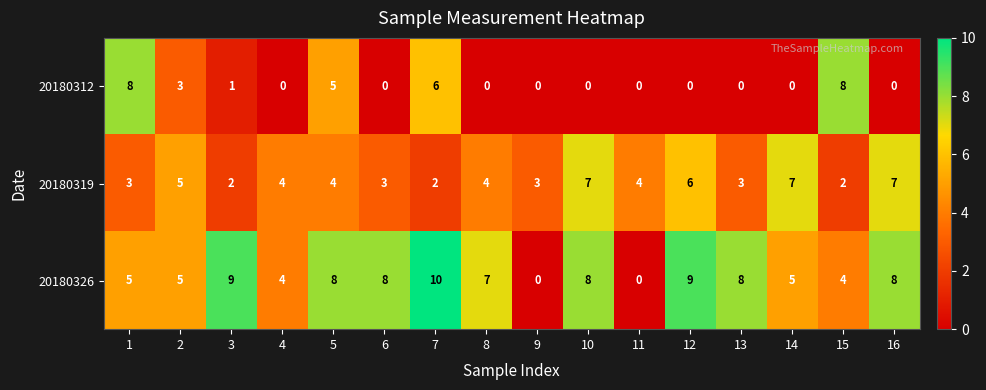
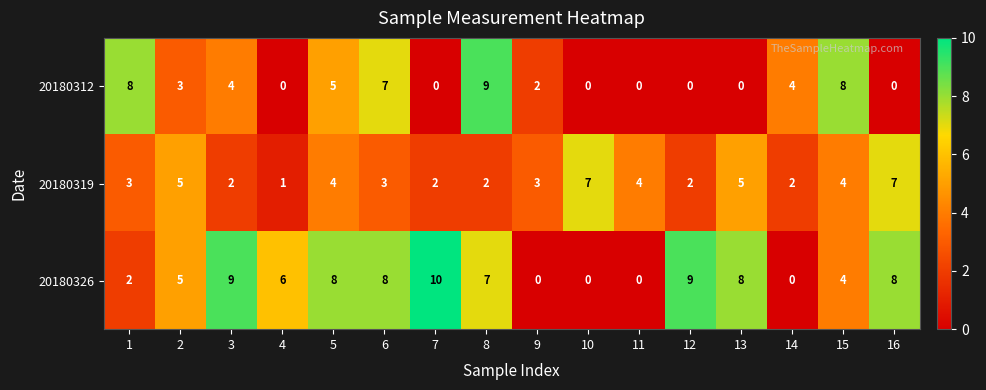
  {
    "20180312": {
      "1": 8,
      "2": 3,
-     "3": 1,
+     "3": 4,
      "4": 0,
      "5": 5,
-     "6": 0,
-     "7": 6,
-     "8": 0,
-     "9": 0,
+     "6": 7,
+     "7": 0,
+     "8": 9,
+     "9": 2,
      "10": 0,
      "11": 0,
      "12": 0,
      "13": 0,
-     "14": 0,
+     "14": 4,
      "16": 0
    },
    "20180319": {
      "1": 3,
      "2": 5,
      "3": 2,
-     "4": 4,
+     "4": 1,
      "5": 4,
      "6": 3,
      "7": 2,
-     "8": 4,
+     "8": 2,
      "9": 3,
      "10": 7,
      "11": 4,
-     "12": 6,
-     "13": 3,
-     "14": 7,
-     "15": 2,
+     "12": 2,
+     "13": 5,
+     "14": 2,
+     "15": 4,
      "16": 7
    },
    "20180326": {
-     "1": 5,
+     "1": 2,
      "2": 5,
      "3": 9,
-     "4": 4,
+     "4": 6,
      "5": 8,
      "6": 8,
      "7": 10,
      "8": 7,
      "9": 0,
-     "10": 8,
+     "10": 0,
      "11": 0,
      "12": 9,
      "13": 8,
-     "14": 5,
+     "14": 0,
      "15": 4,
      "16": 8
    }
  }
